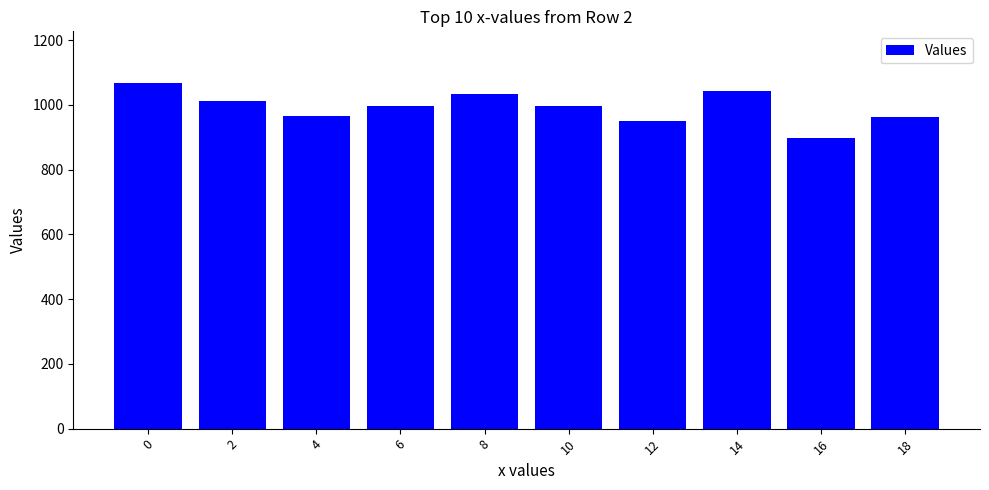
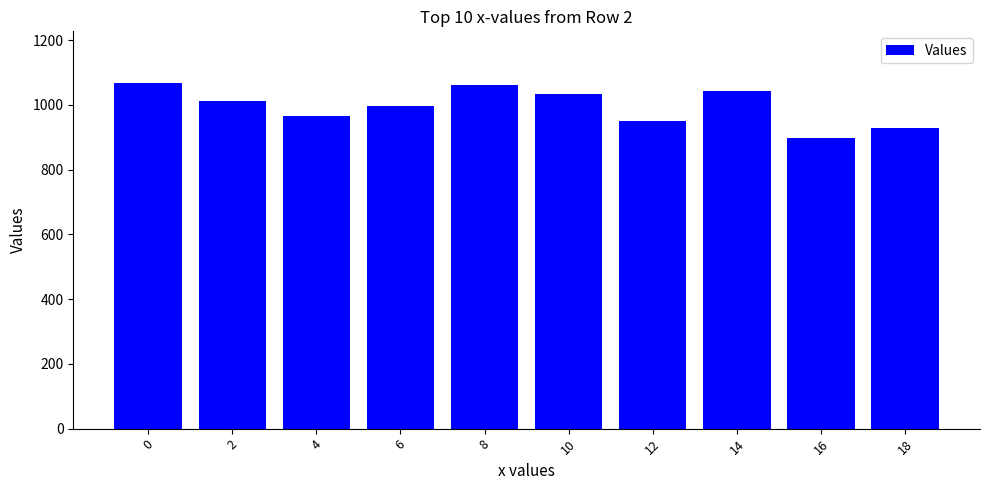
  {
    "0": 1070,
    "2": 1010,
    "4": 970,
    "6": 1000,
-   "8": 1030,
-   "10": 1000,
+   "8": 1060,
+   "10": 1030,
    "12": 950,
    "14": 1040,
    "16": 900,
-   "18": 960
+   "18": 930
  }
